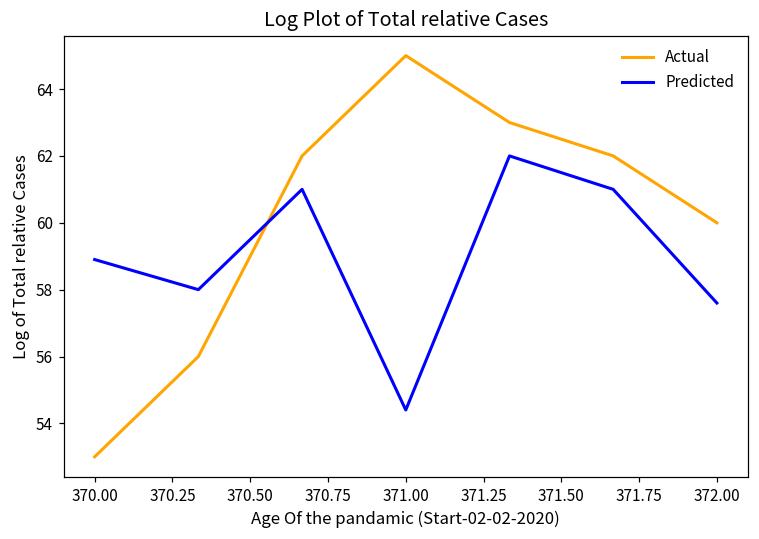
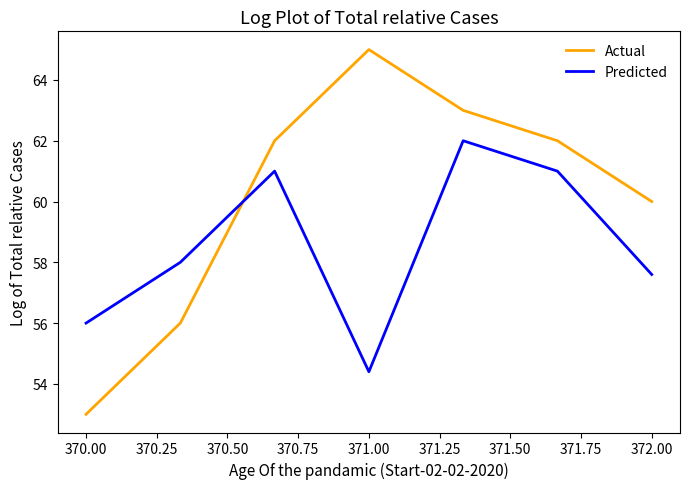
  {
    "Actual": {
      "370.00": 53.0,
      "371.00": 65.0,
      "372.00": 60.0
    },
    "Predicted": {
-     "370.00": 58.9,
+     "370.00": 56.0,
      "371.00": 54.4,
      "372.00": 57.6
    }
  }
